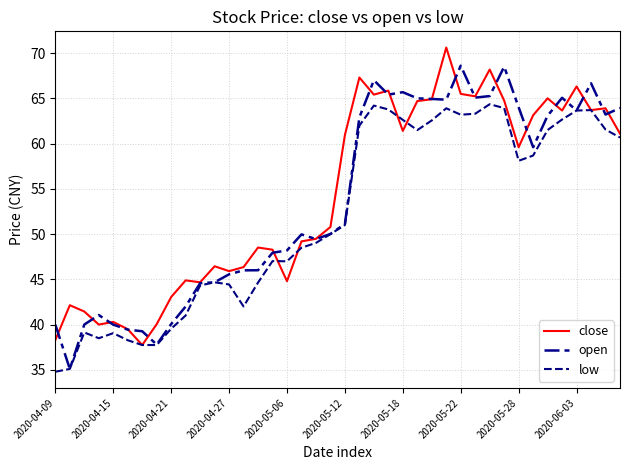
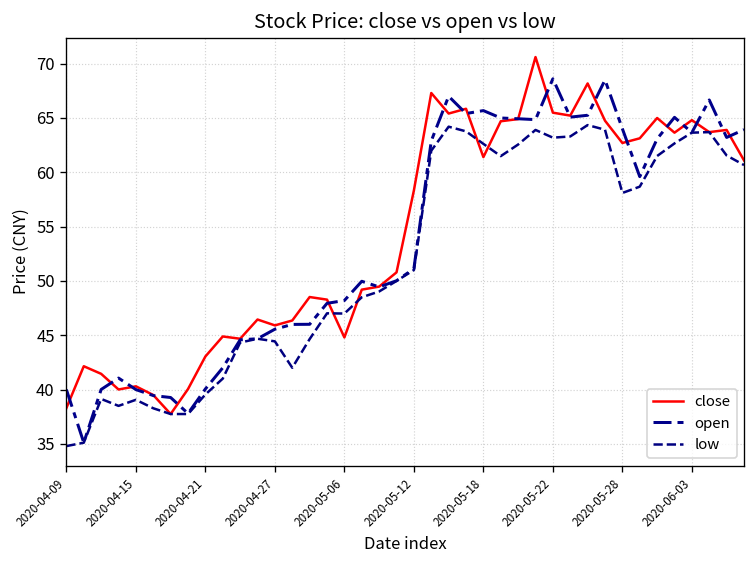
  {
    "close": {
      "2020-04-09": 38,
      "2020-04-15": 40,
      "2020-04-21": 43,
      "2020-04-27": 46,
      "2020-05-06": 45,
-     "2020-05-12": 61,
+     "2020-05-12": 58,
      "2020-05-18": 61,
      "2020-05-22": 65,
-     "2020-05-28": 60,
-     "2020-06-03": 66
+     "2020-05-28": 63,
+     "2020-06-03": 65
    }
  }
